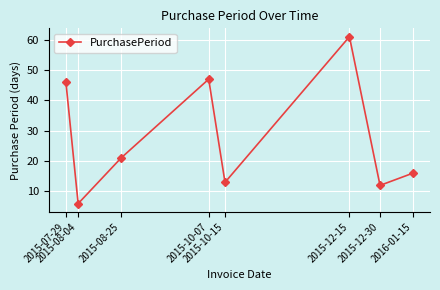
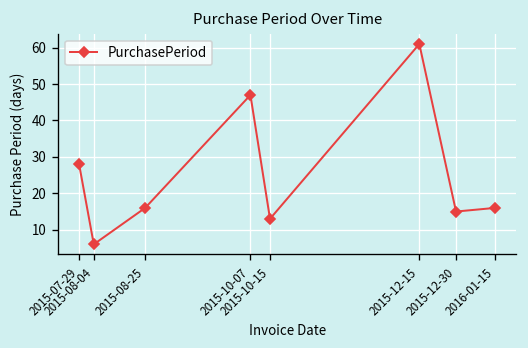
  {
-   "2015-07-29": 46,
+   "2015-07-29": 28,
    "2015-08-04": 6,
-   "2015-08-25": 21,
+   "2015-08-25": 16,
    "2015-10-07": 47,
    "2015-10-15": 13,
    "2015-12-15": 61,
-   "2015-12-30": 12,
+   "2015-12-30": 15,
    "2016-01-15": 16
  }
